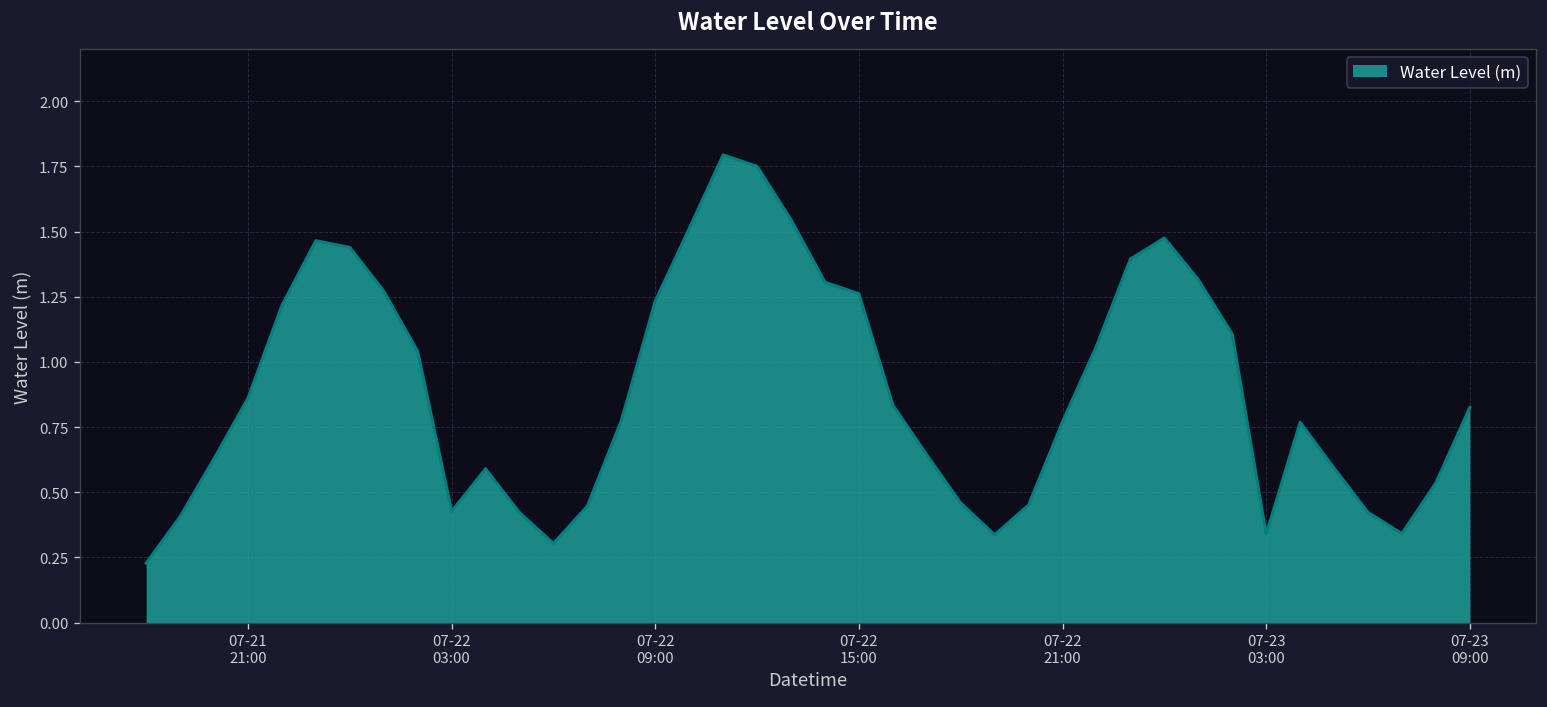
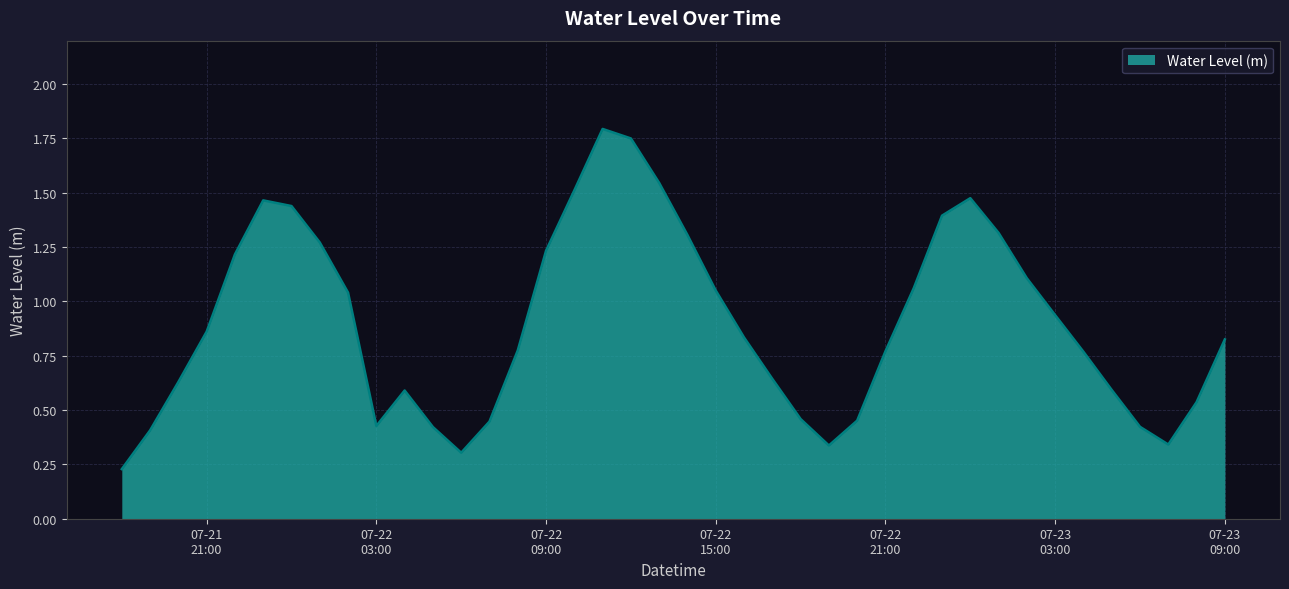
  {
    "07-21 21:00": 0.86,
    "07-22 03:00": 0.43,
    "07-22 09:00": 1.23,
-   "07-22 15:00": 1.26,
+   "07-22 15:00": 1.05,
    "07-22 21:00": 0.77,
-   "07-23 03:00": 0.34,
+   "07-23 03:00": 0.94,
    "07-23 09:00": 0.83
  }
